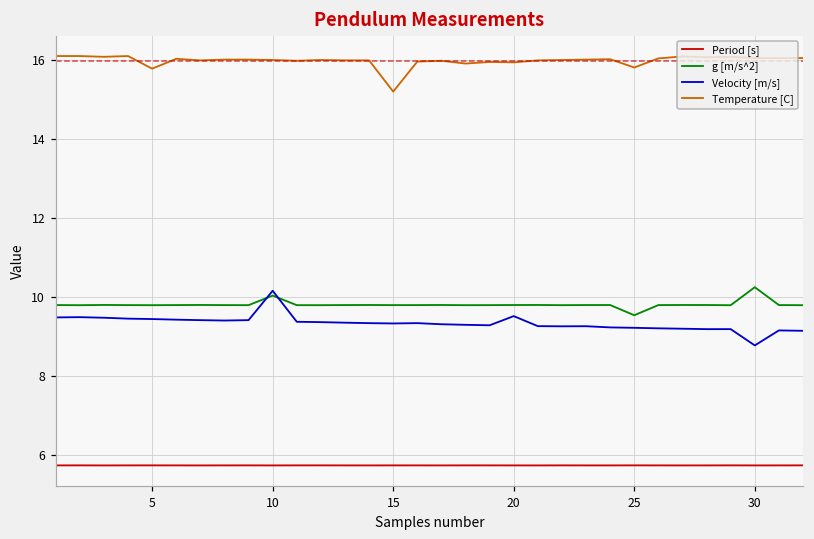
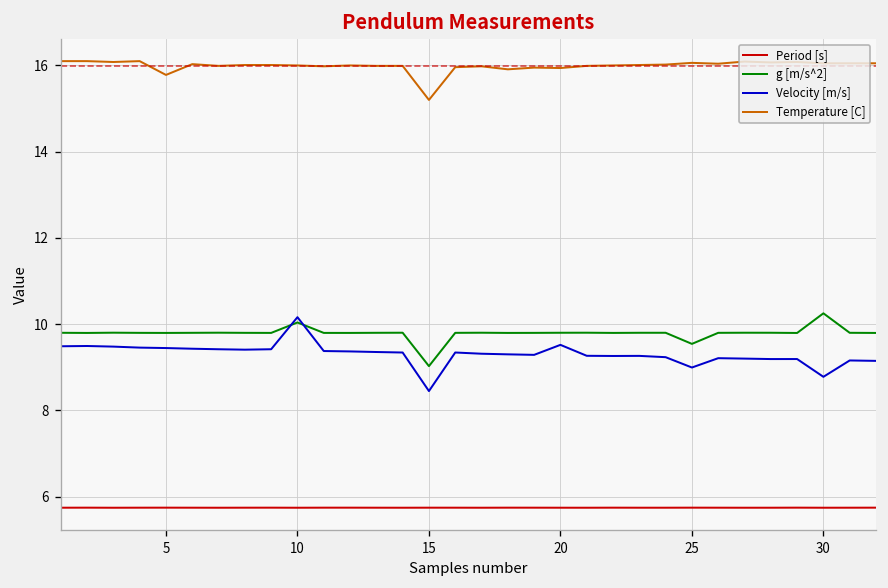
  {
    "Period [s]": {
      "5": 5.7,
      "10": 5.7,
      "15": 5.7,
      "20": 5.7,
      "25": 5.7,
      "30": 5.7
    },
    "g [m/s^2]": {
      "5": 9.8,
      "10": 10.0,
-     "15": 9.8,
+     "15": 9.0,
      "20": 9.8,
      "25": 9.5,
      "30": 10.3
    },
    "Velocity [m/s]": {
      "5": 9.4,
      "10": 10.2,
-     "15": 9.3,
+     "15": 8.4,
      "20": 9.5,
-     "25": 9.2,
+     "25": 9.0,
      "30": 8.8
    },
    "Temperature [C]": {
      "5": 15.8,
      "10": 16.0,
      "15": 15.2,
      "20": 15.9,
-     "25": 15.8
+     "25": 16.1
    }
  }
